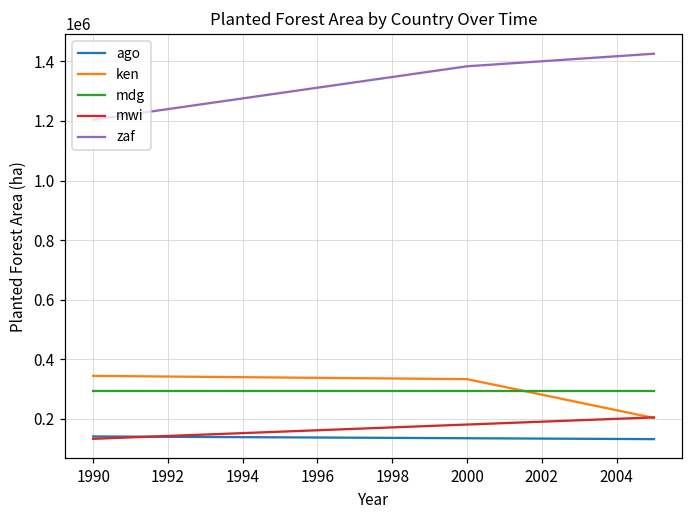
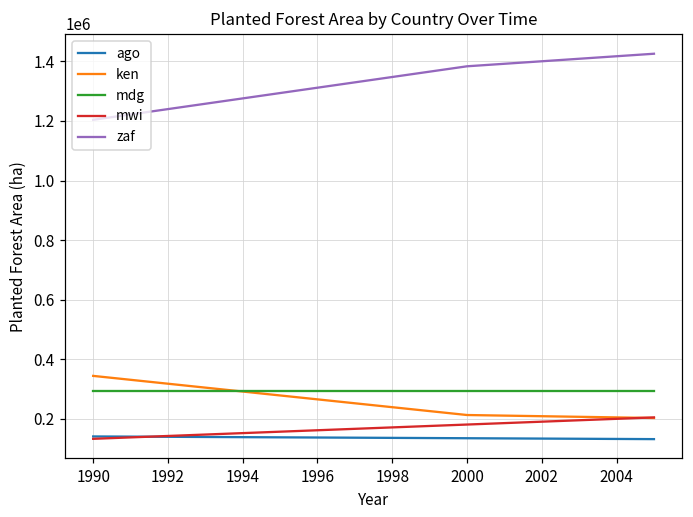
  {
    "ago": {
      "2000": 130000
    },
    "ken": {
      "1990": 340000,
-     "2000": 330000
+     "2000": 210000
    },
    "mdg": {
      "1990": 290000,
      "2000": 290000
    },
    "mwi": {
      "2000": 180000
    },
    "zaf": {
      "2000": 1380000
    }
  }
